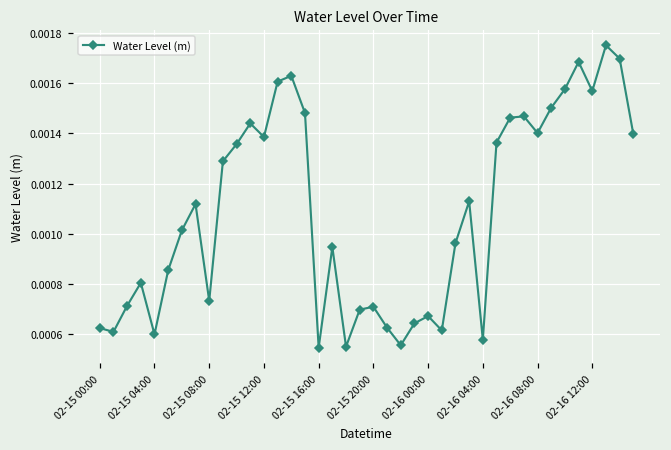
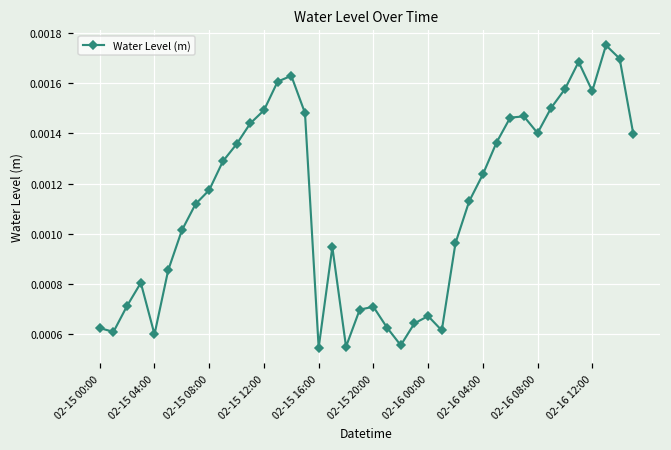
  {
    "02-15 00:00": 0.00063,
    "02-15 04:00": 0.00060,
-   "02-15 08:00": 0.00073,
-   "02-15 12:00": 0.00139,
+   "02-15 08:00": 0.00117,
+   "02-15 12:00": 0.00149,
    "02-15 16:00": 0.00055,
    "02-15 20:00": 0.00071,
    "02-16 00:00": 0.00067,
-   "02-16 04:00": 0.00058,
+   "02-16 04:00": 0.00124,
    "02-16 08:00": 0.00140,
    "02-16 12:00": 0.00157
  }
